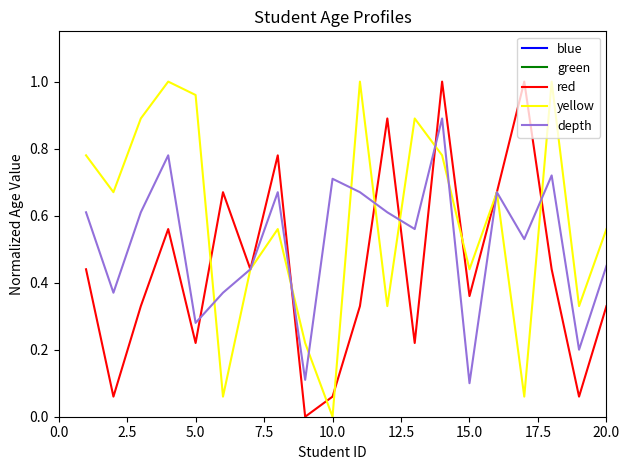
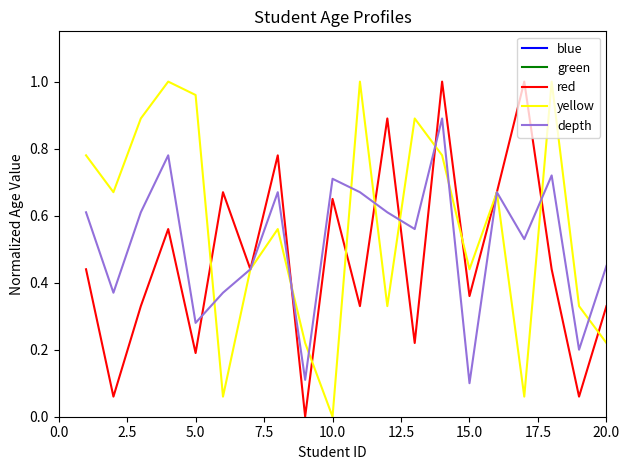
  {
    "red": {
-     "5.0": 0.22,
-     "10.0": 0.06,
+     "5.0": 0.19,
+     "10.0": 0.65,
      "15.0": 0.36,
      "20.0": 0.33
    },
    "yellow": {
      "5.0": 0.96,
      "10.0": 0.00,
      "15.0": 0.44,
-     "20.0": 0.56
+     "20.0": 0.22
    },
    "depth": {
      "5.0": 0.28,
      "10.0": 0.71,
      "15.0": 0.10,
      "20.0": 0.45
    }
  }
